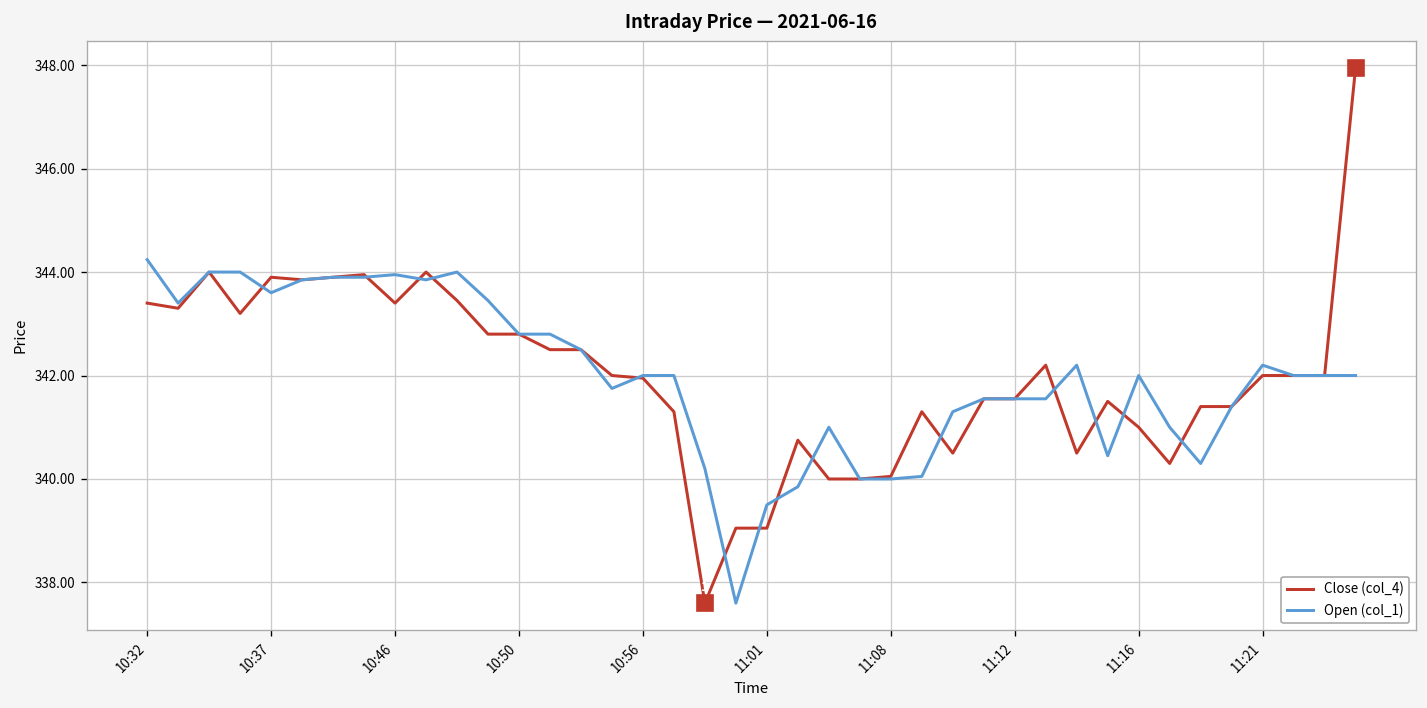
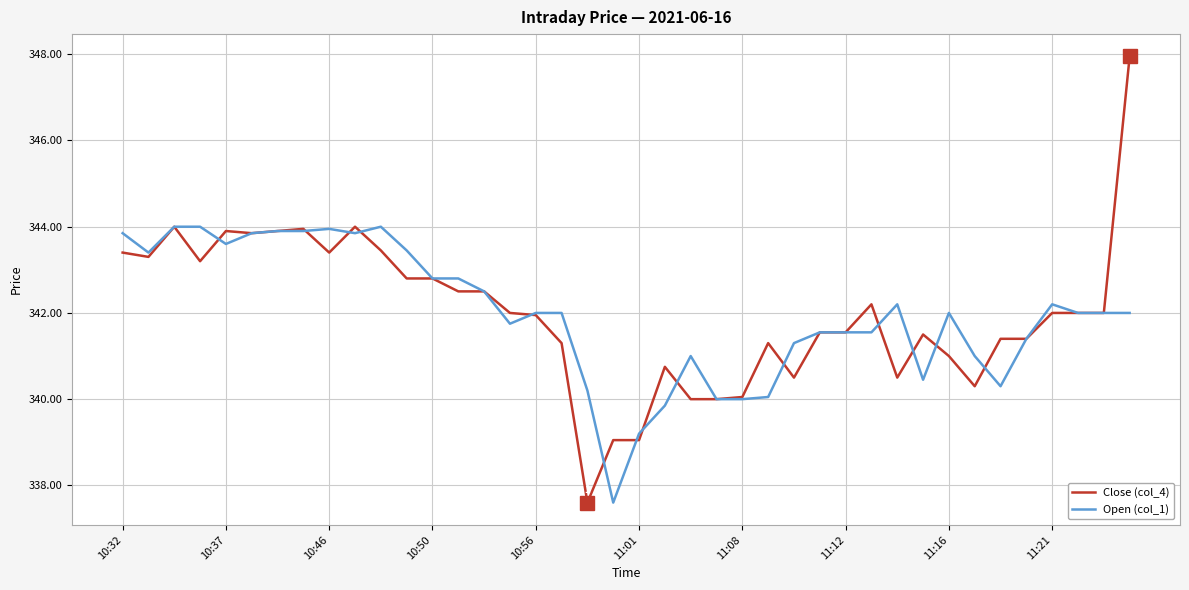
  {
    "Open (col_1)": {
-     "10:32": 344.2,
+     "10:32": 343.9,
      "10:37": 343.6,
      "10:46": 344.0,
-     "11:01": 339.5,
+     "11:01": 339.2,
      "11:16": 342.0,
      "11:21": 342.2
    }
  }
